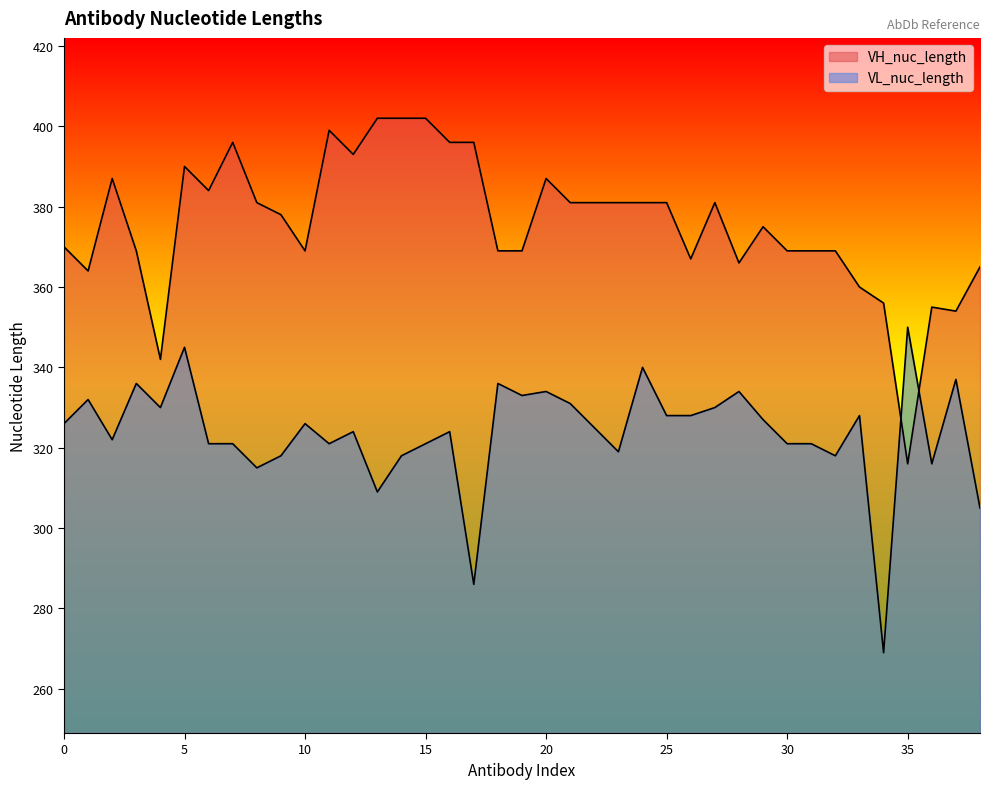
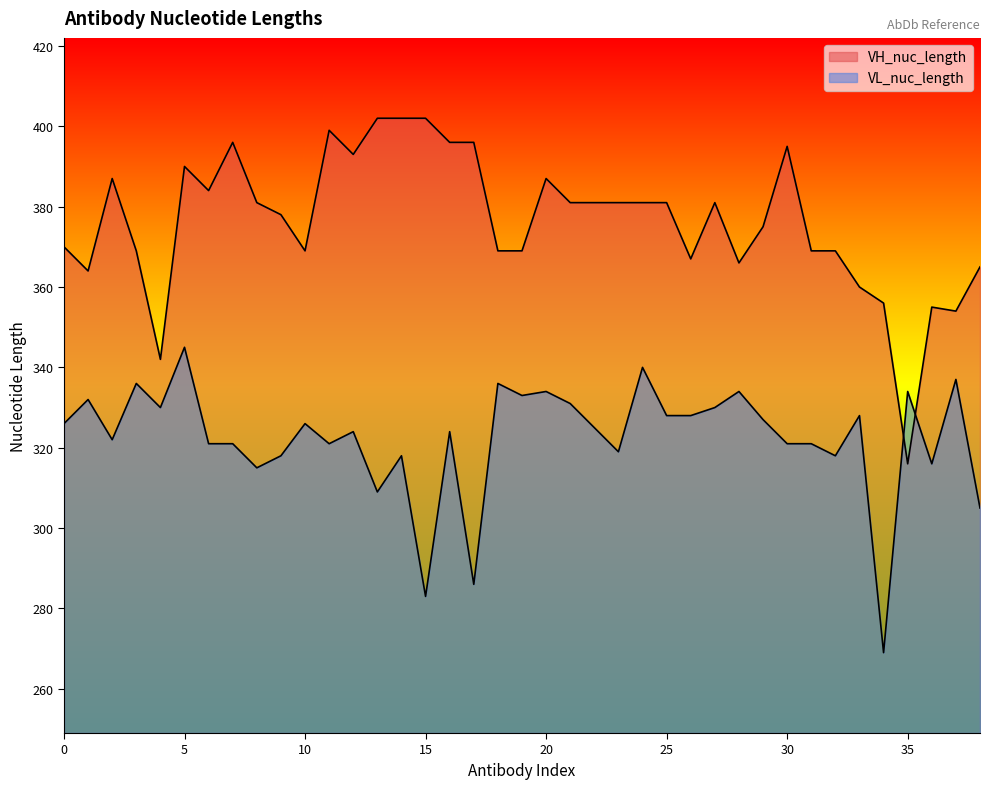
  {
    "VH_nuc_length": {
      "0": 370,
      "5": 390,
      "10": 369,
      "15": 402,
      "20": 387,
      "25": 381,
-     "30": 369,
+     "30": 395,
      "35": 316
    },
    "VL_nuc_length": {
      "0": 326,
      "5": 345,
      "10": 326,
-     "15": 321,
+     "15": 283,
      "20": 334,
      "25": 328,
      "30": 321,
-     "35": 350
+     "35": 334
    }
  }
